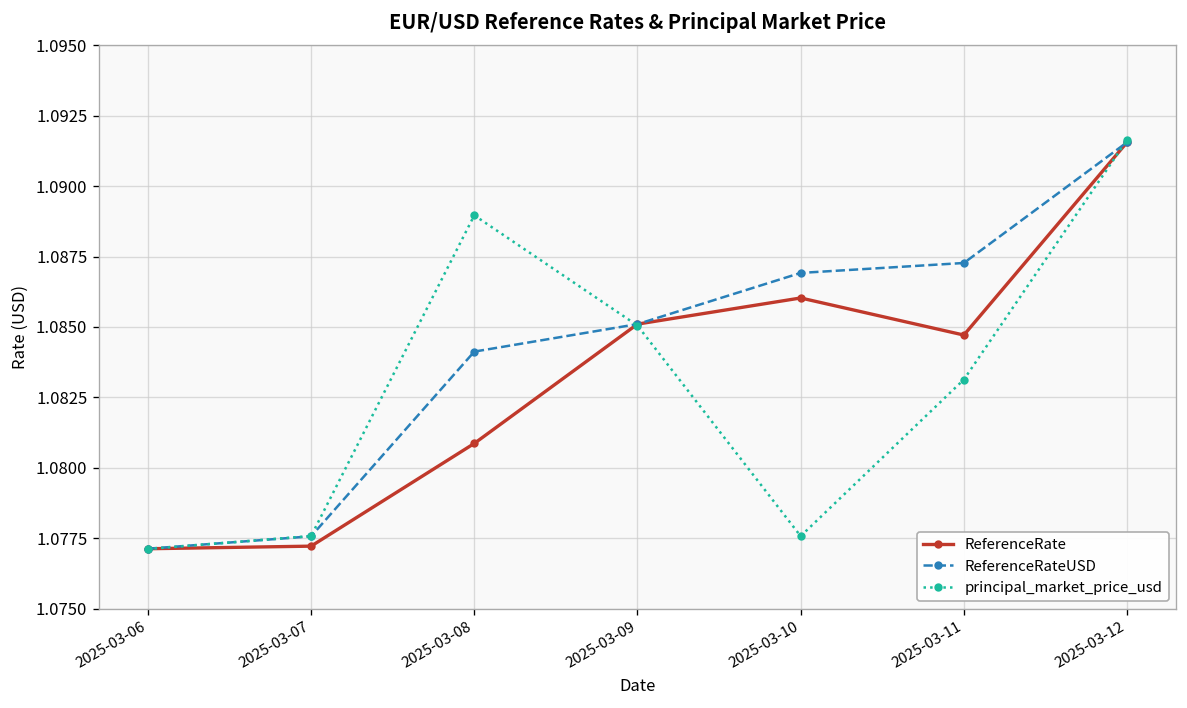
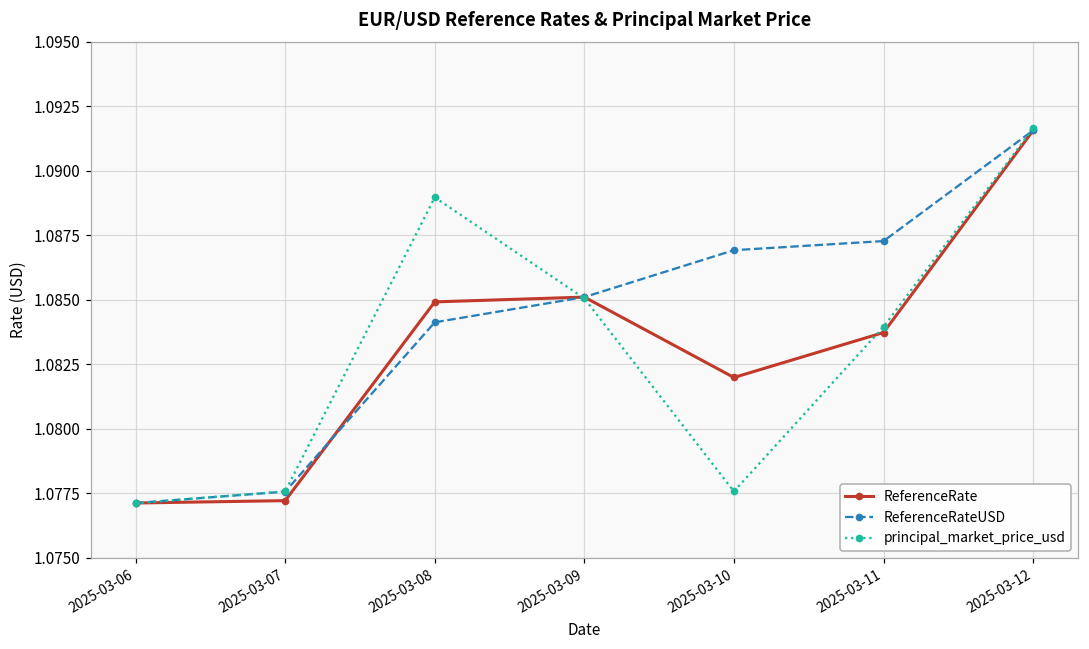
  {
    "ReferenceRate": {
      "2025-03-07": 1.0772,
-     "2025-03-08": 1.0809,
-     "2025-03-10": 1.0860,
-     "2025-03-11": 1.0847
+     "2025-03-08": 1.0849,
+     "2025-03-10": 1.0820,
+     "2025-03-11": 1.0837
    },
    "ReferenceRateUSD": {
      "2025-03-08": 1.0841,
      "2025-03-10": 1.0869,
      "2025-03-11": 1.0873
    },
    "principal_market_price_usd": {
      "2025-03-08": 1.0890,
      "2025-03-10": 1.0776,
-     "2025-03-11": 1.0831
+     "2025-03-11": 1.0840
    }
  }
